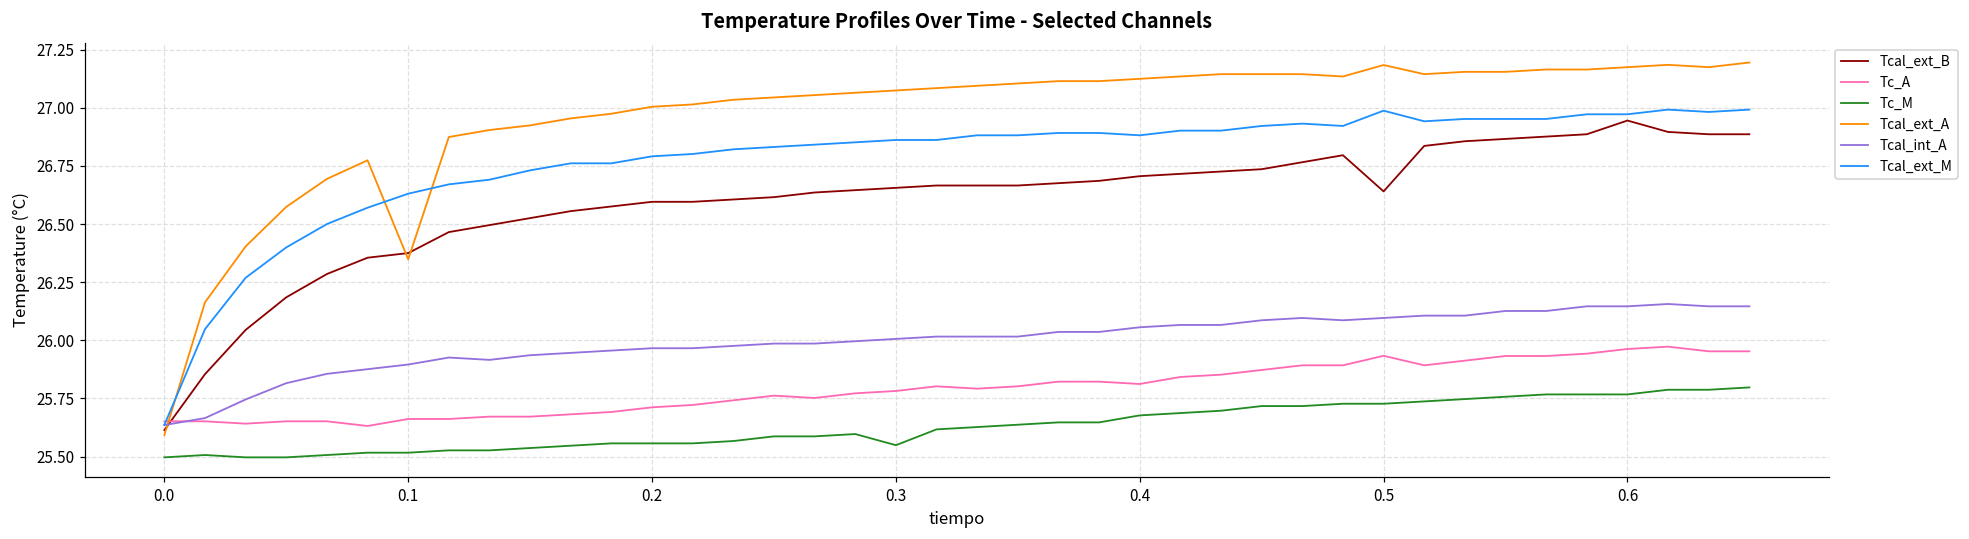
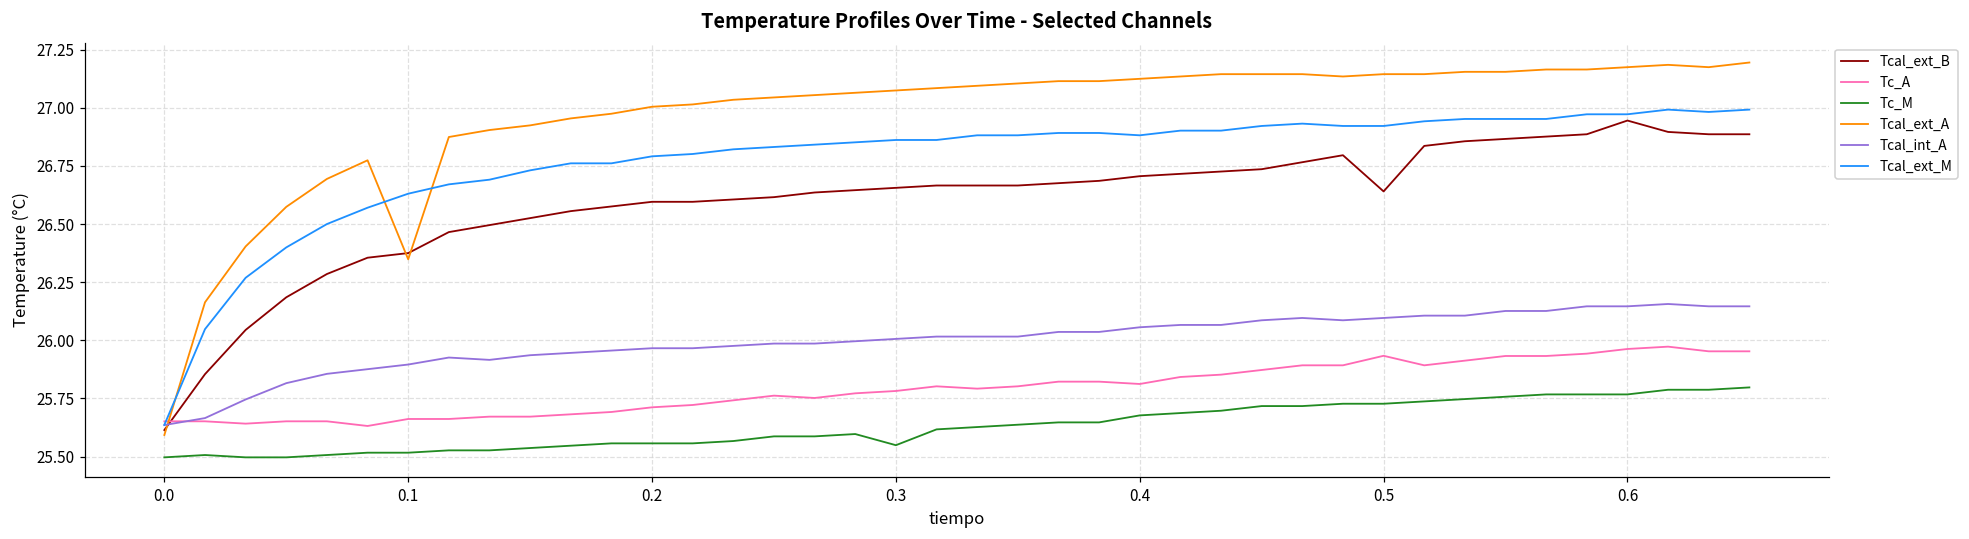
  {
    "Tcal_ext_B": {
      "0.0": 25.61,
      "0.1": 26.38,
      "0.2": 26.60,
      "0.3": 26.66,
      "0.4": 26.71,
      "0.5": 26.64,
      "0.6": 26.95
    },
    "Tc_A": {
      "0.0": 25.65,
      "0.1": 25.66,
      "0.2": 25.71,
      "0.3": 25.78,
      "0.4": 25.81,
      "0.5": 25.93,
      "0.6": 25.96
    },
    "Tc_M": {
      "0.0": 25.50,
      "0.1": 25.52,
      "0.2": 25.56,
      "0.3": 25.55,
      "0.4": 25.68,
      "0.5": 25.73,
      "0.6": 25.77
    },
    "Tcal_ext_A": {
      "0.0": 25.59,
      "0.1": 26.35,
      "0.2": 27.00,
      "0.3": 27.07,
      "0.4": 27.13,
-     "0.5": 27.18,
+     "0.5": 27.15,
      "0.6": 27.18
    },
    "Tcal_int_A": {
      "0.1": 25.90,
      "0.2": 25.97,
      "0.3": 26.01,
      "0.4": 26.06,
      "0.5": 26.10,
      "0.6": 26.15
    },
    "Tcal_ext_M": {
      "0.1": 26.63,
      "0.2": 26.79,
      "0.3": 26.86,
      "0.4": 26.88,
-     "0.5": 26.99,
+     "0.5": 26.92,
      "0.6": 26.97
    }
  }
